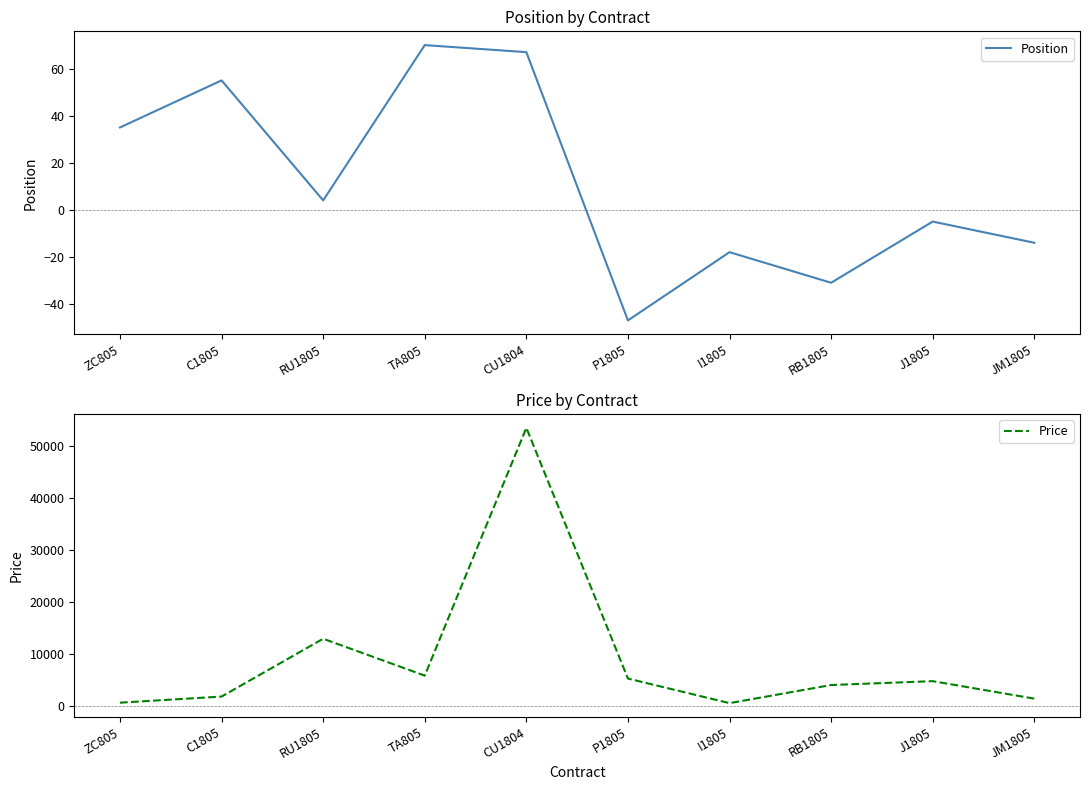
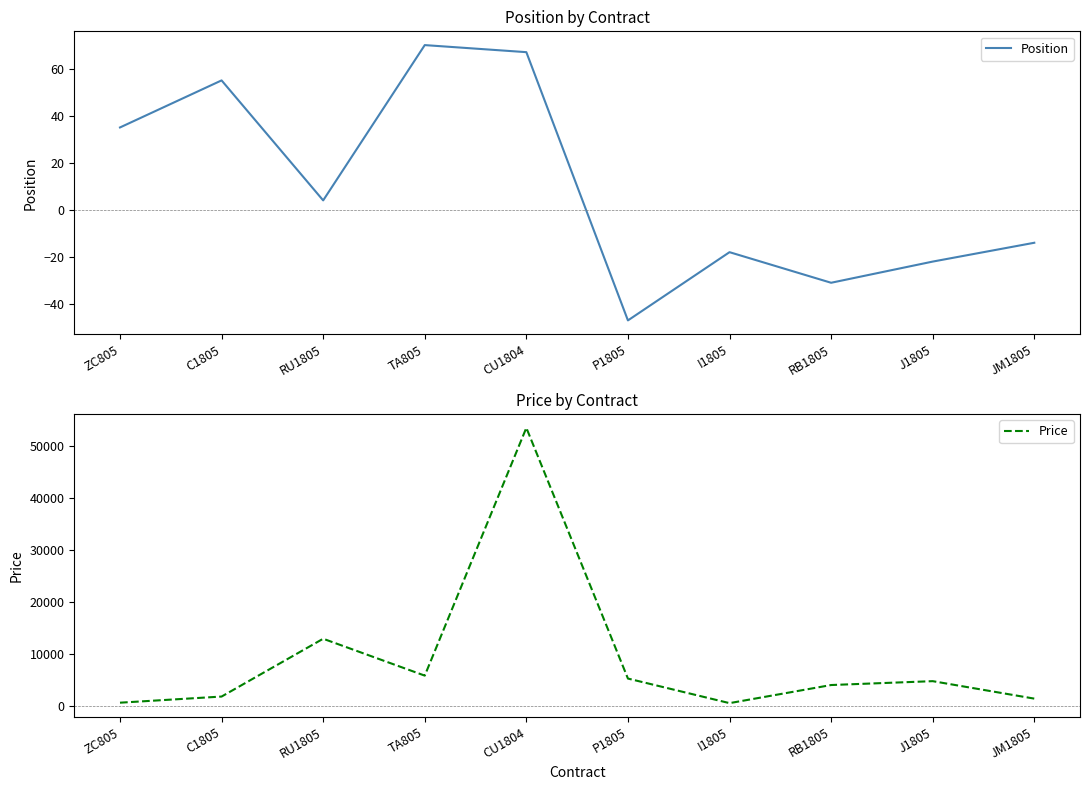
  {
    "Position by Contract": {
      "ZC805": 35,
      "C1805": 55,
      "RU1805": 4,
      "TA805": 70,
      "CU1804": 67,
      "P1805": -47,
      "I1805": -18,
      "RB1805": -31,
-     "J1805": -5,
+     "J1805": -22,
      "JM1805": -14
    },
    "Price by Contract": {
      "ZC805": 1000,
      "C1805": 2000,
      "RU1805": 13000,
      "TA805": 6000,
      "CU1804": 53000,
      "P1805": 5000,
      "I1805": 1000,
      "RB1805": 4000,
      "J1805": 5000,
      "JM1805": 1000
    }
  }
